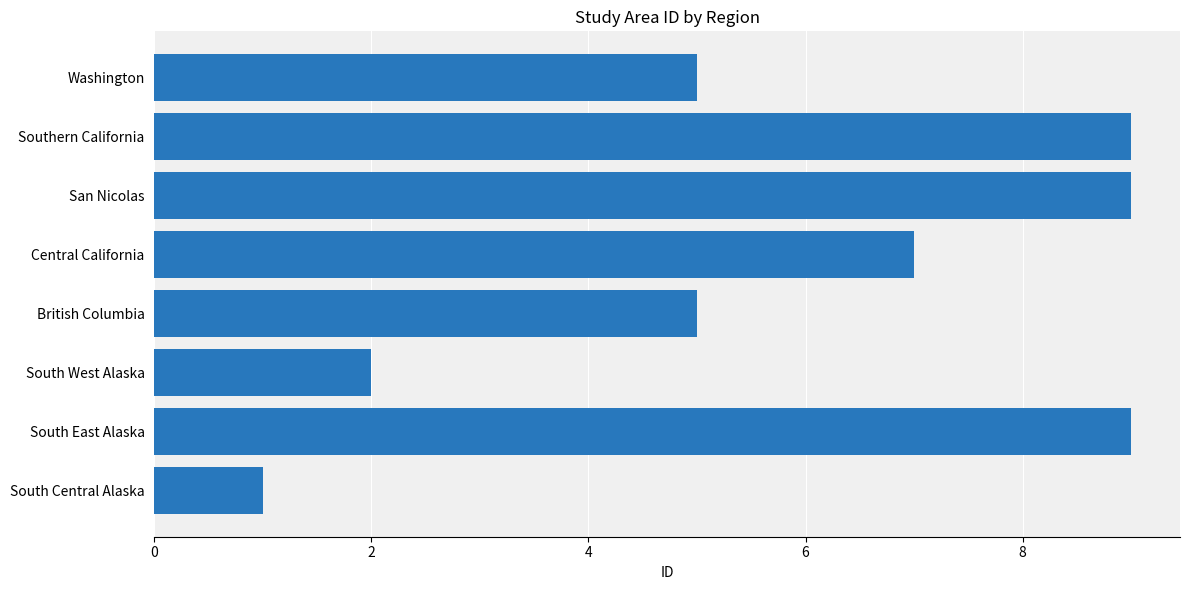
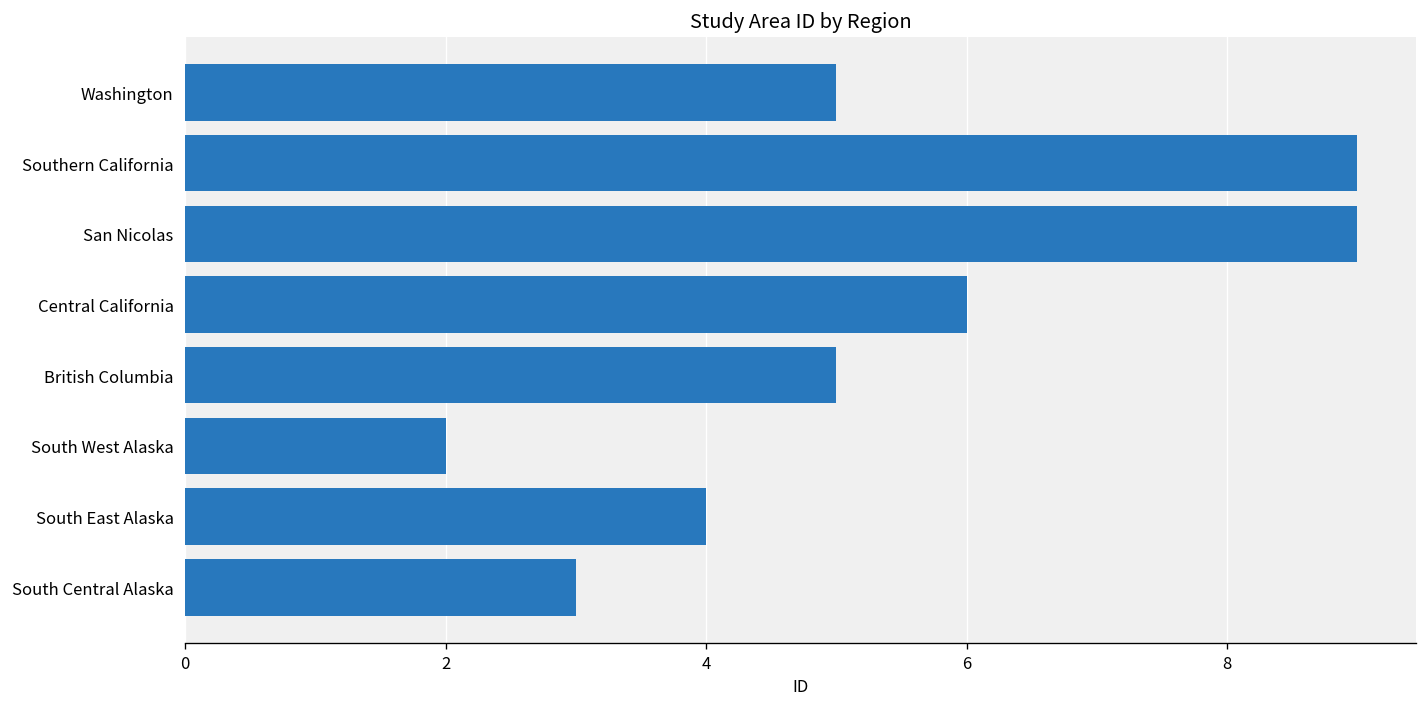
  {
    "Washington": 5,
    "Southern California": 9,
    "San Nicolas": 9,
-   "Central California": 7,
+   "Central California": 6,
    "British Columbia": 5,
    "South West Alaska": 2,
-   "South East Alaska": 9,
-   "South Central Alaska": 1
+   "South East Alaska": 4,
+   "South Central Alaska": 3
  }
